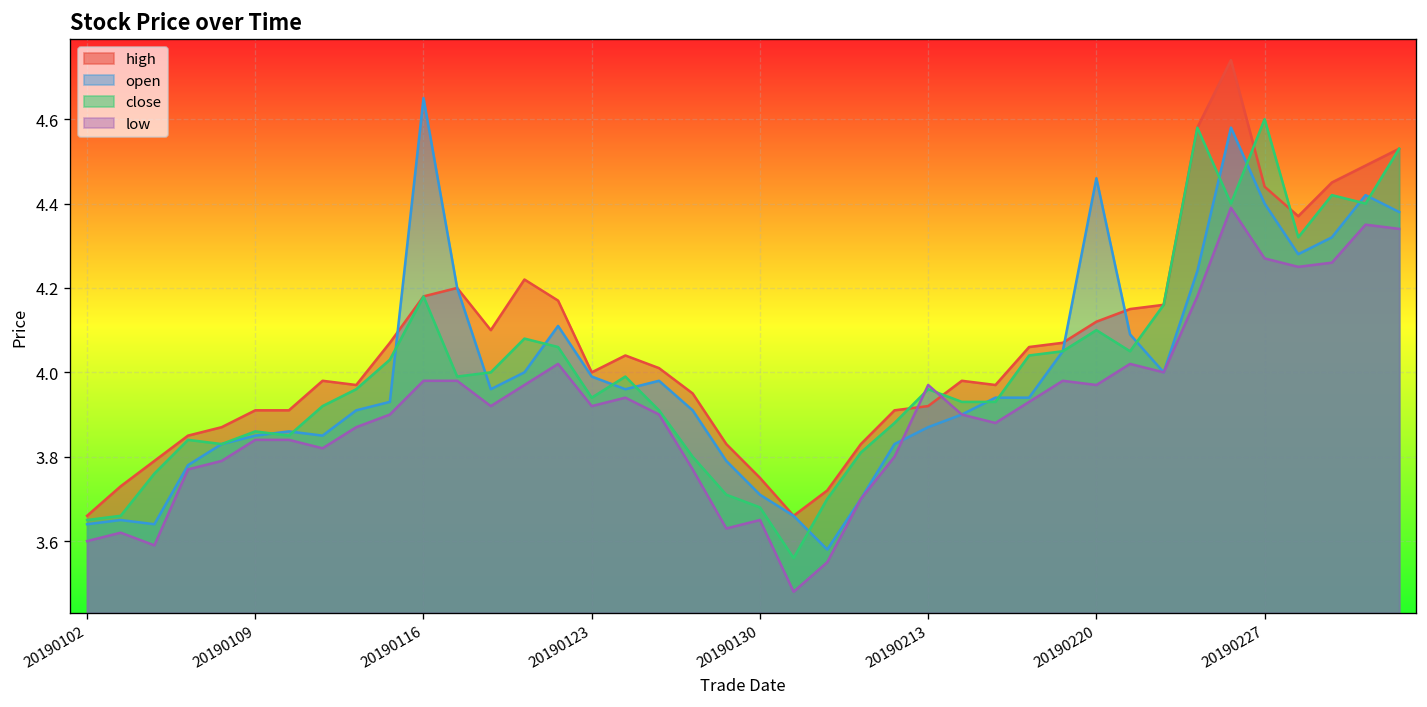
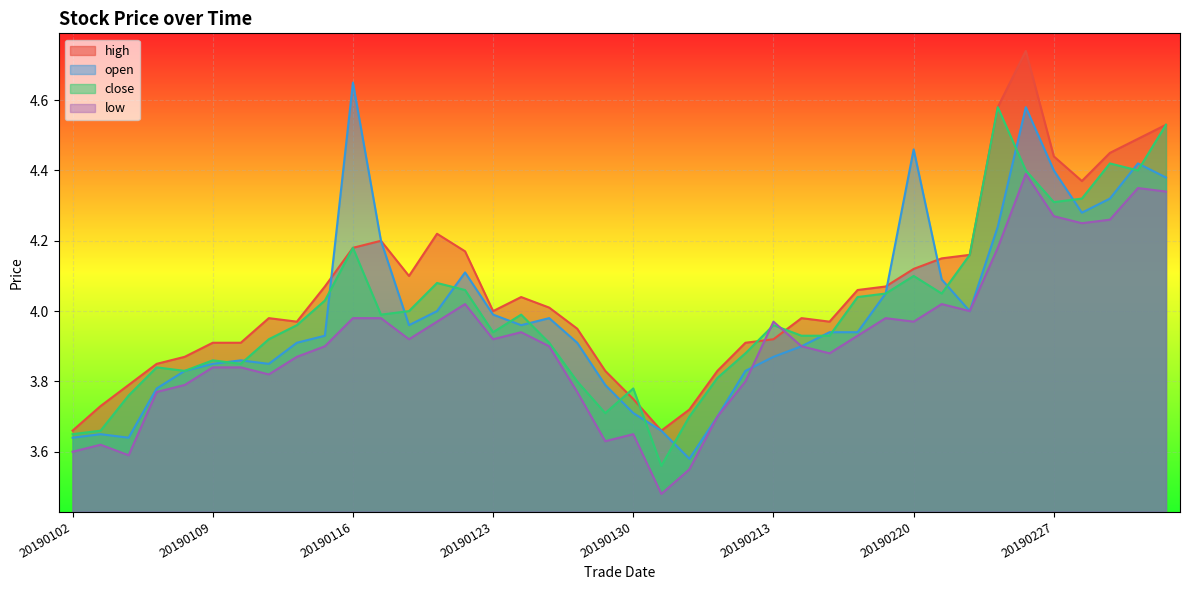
  {
    "high": {
      "20190102": 3.66,
      "20190109": 3.91,
      "20190123": 4.00,
      "20190130": 3.75,
      "20190213": 3.92,
      "20190220": 4.12,
      "20190227": 4.44
    },
    "open": {
      "20190102": 3.64,
      "20190109": 3.85,
      "20190116": 4.65,
      "20190123": 3.99,
      "20190130": 3.71,
      "20190213": 3.87,
      "20190220": 4.46,
      "20190227": 4.40
    },
    "close": {
      "20190102": 3.65,
      "20190109": 3.86,
      "20190123": 3.94,
-     "20190130": 3.68,
+     "20190130": 3.78,
      "20190213": 3.96,
      "20190220": 4.10,
-     "20190227": 4.60
+     "20190227": 4.31
    },
    "low": {
      "20190102": 3.60,
      "20190109": 3.84,
      "20190116": 3.98,
      "20190123": 3.92,
      "20190130": 3.65,
      "20190213": 3.97,
      "20190220": 3.97,
      "20190227": 4.27
    }
  }
